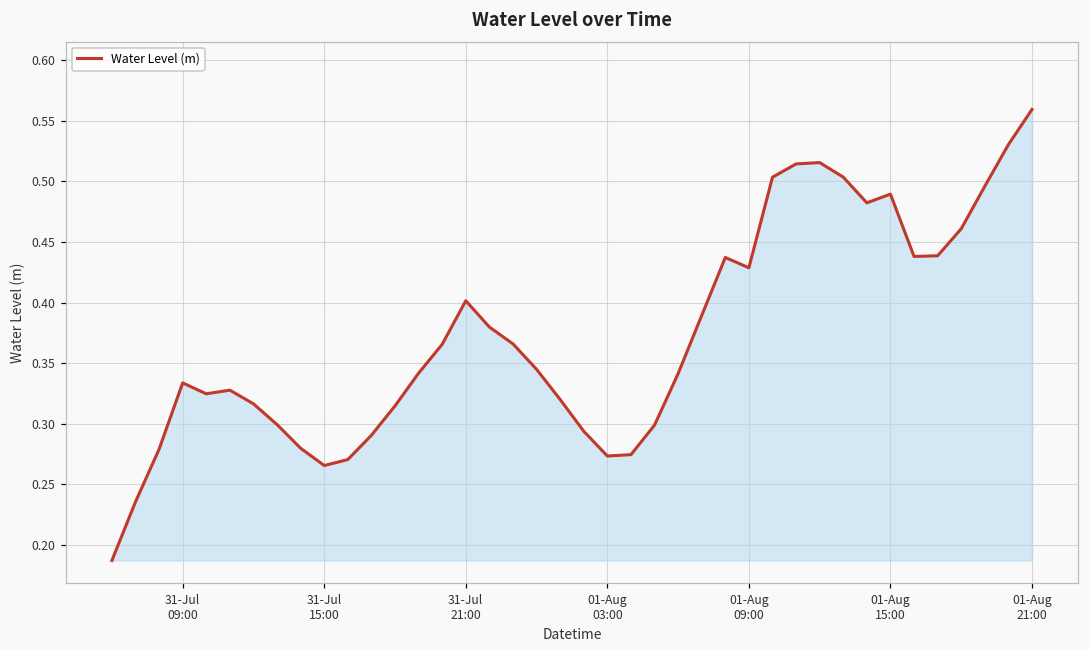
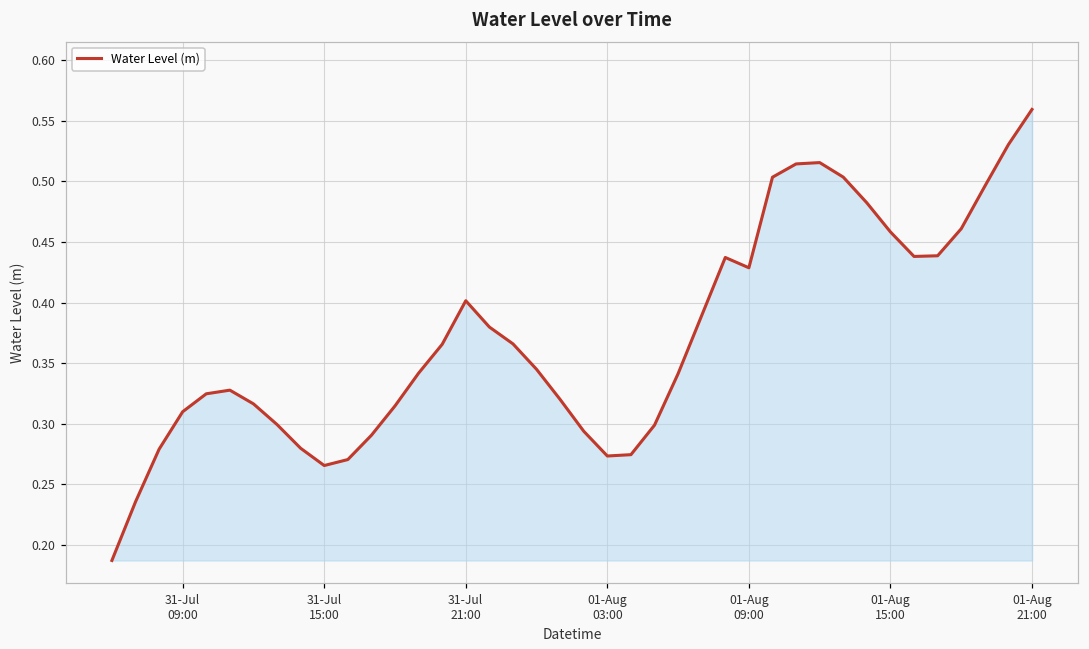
  {
-   "31-Jul 09:00": 0.334,
+   "31-Jul 09:00": 0.310,
    "31-Jul 15:00": 0.265,
    "31-Jul 21:00": 0.402,
    "01-Aug 03:00": 0.273,
    "01-Aug 09:00": 0.429,
-   "01-Aug 15:00": 0.490,
+   "01-Aug 15:00": 0.458,
    "01-Aug 21:00": 0.559
  }
